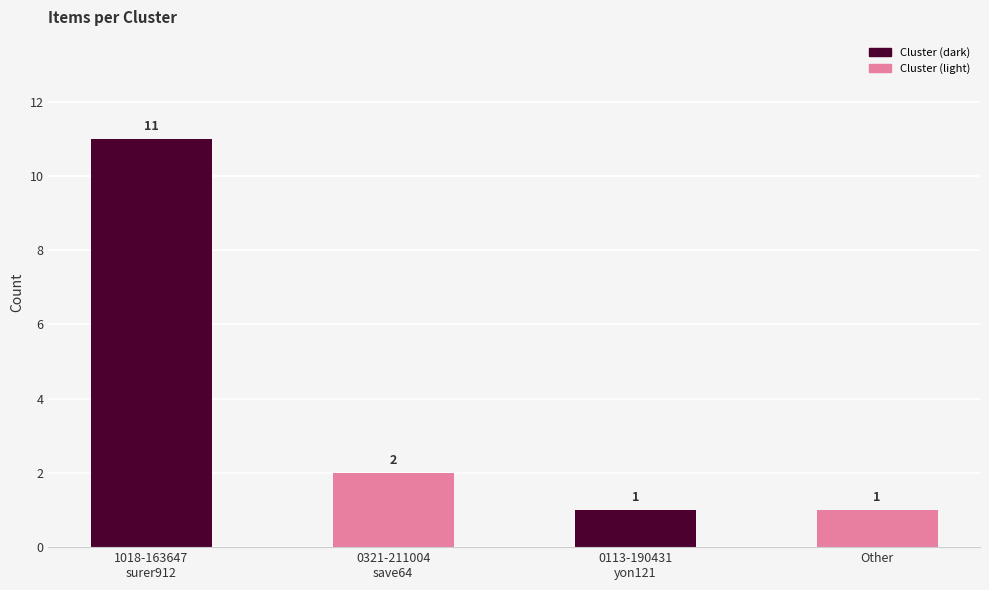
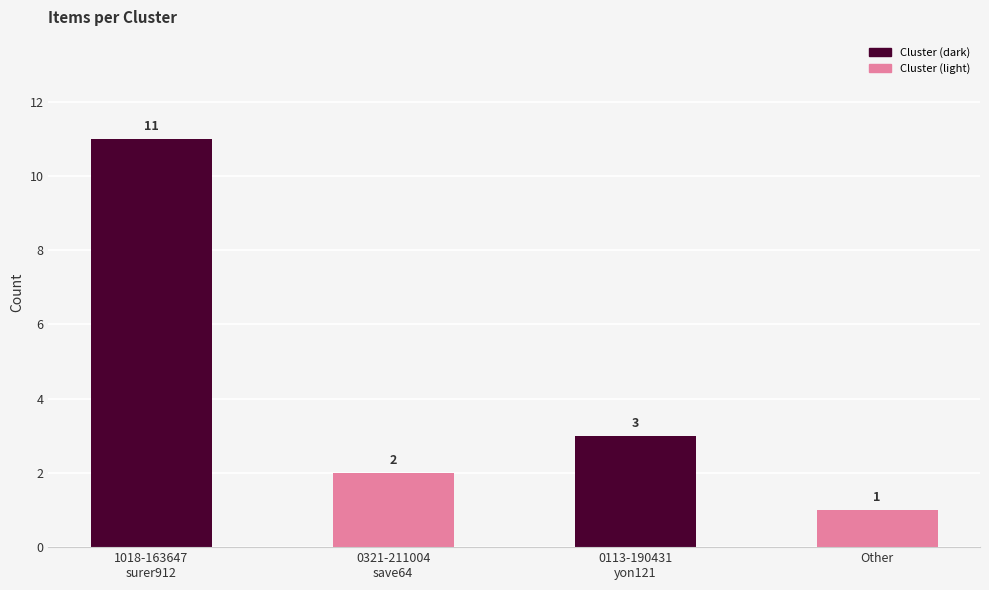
  {
    "1018-163647 surer912": 11,
    "0321-211004 save64": 2,
-   "0113-190431 yon121": 1,
+   "0113-190431 yon121": 3,
    "Other": 1
  }
